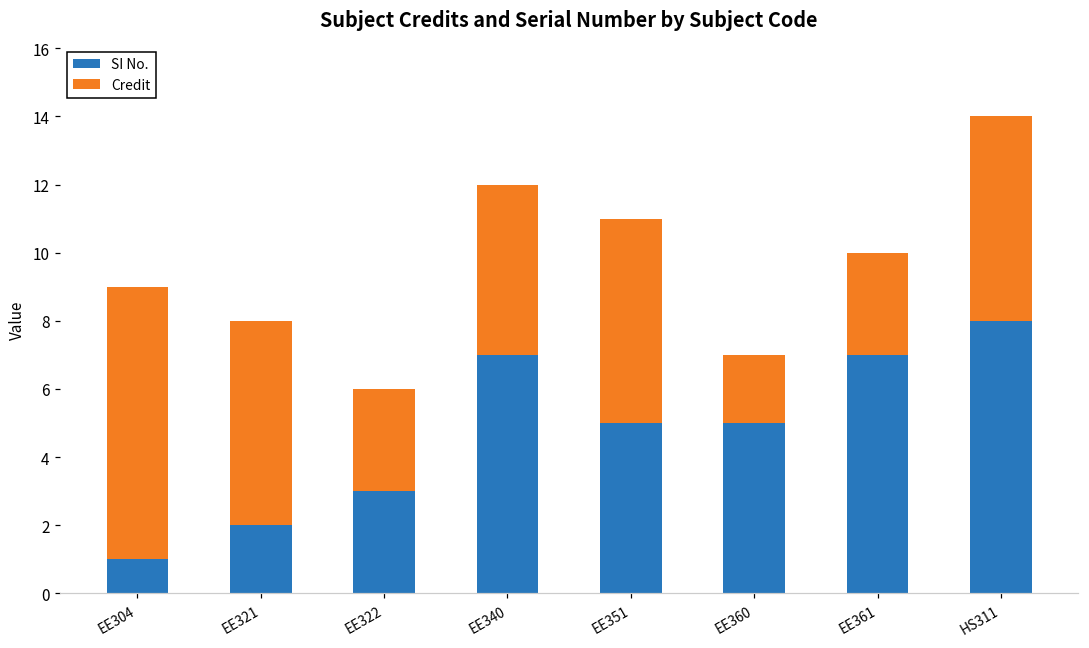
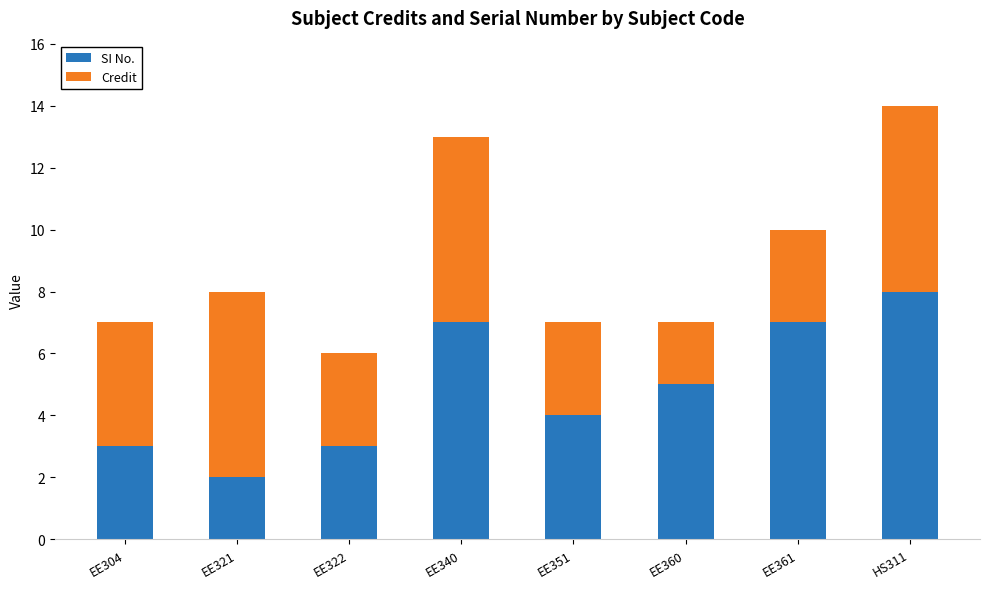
  {
    "SI No.": {
-     "EE304": 1,
+     "EE304": 3,
      "EE321": 2,
      "EE322": 3,
      "EE340": 7,
-     "EE351": 5,
+     "EE351": 4,
      "EE360": 5,
      "EE361": 7,
      "HS311": 8
    },
    "Credit": {
-     "EE304": 8,
+     "EE304": 4,
      "EE321": 6,
      "EE322": 3,
-     "EE340": 5,
-     "EE351": 6,
+     "EE340": 6,
+     "EE351": 3,
      "EE360": 2,
      "EE361": 3,
      "HS311": 6
    }
  }
